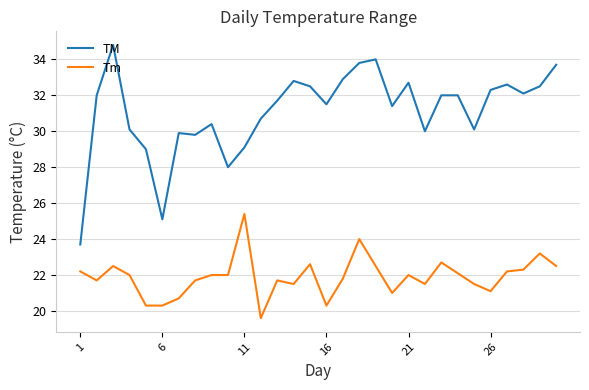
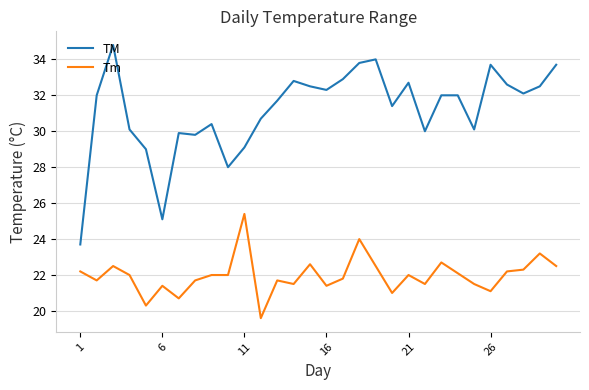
  {
    "TM": {
      "1": 23.7,
      "6": 25.1,
      "11": 29.1,
-     "16": 31.5,
+     "16": 32.3,
      "21": 32.7,
-     "26": 32.3
+     "26": 33.7
    },
    "Tm": {
      "1": 22.2,
-     "6": 20.3,
+     "6": 21.4,
      "11": 25.4,
-     "16": 20.3,
+     "16": 21.4,
      "21": 22.0,
      "26": 21.1
    }
  }
